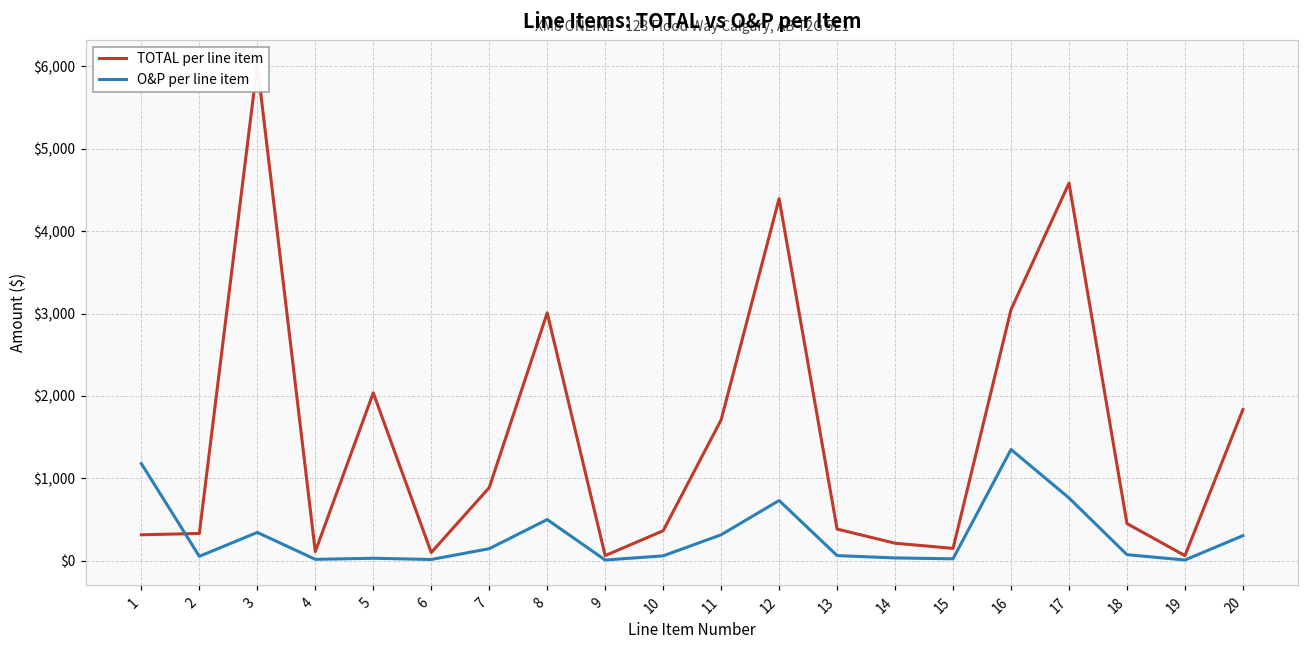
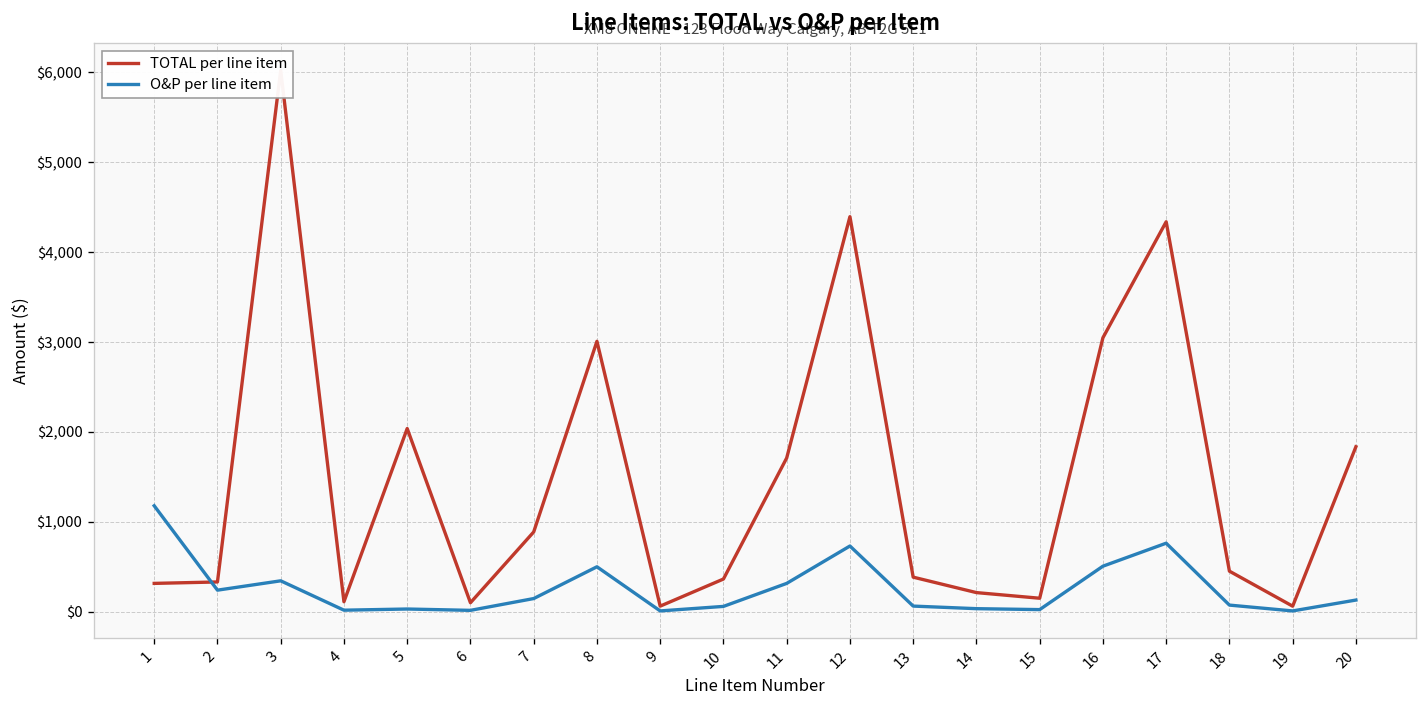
  {
    "TOTAL per line item": {
      "1": "$300",
      "2": "$300",
      "4": "$100",
      "5": "$2,000",
      "6": "$100",
      "7": "$900",
      "8": "$3,000",
      "9": "$100",
      "10": "$400",
      "11": "$1,700",
      "12": "$4,400",
      "13": "$400",
      "14": "$200",
      "15": "$200",
      "16": "$3,000",
-     "17": "$4,600",
+     "17": "$4,300",
      "18": "$500",
      "19": "$100",
      "20": "$1,800"
    },
    "O&P per line item": {
      "1": "$1,200",
-     "2": "$100",
+     "2": "$200",
      "3": "$300",
      "4": "$0",
      "5": "$0",
      "6": "$0",
      "7": "$100",
      "8": "$500",
      "9": "$0",
      "10": "$100",
      "11": "$300",
      "12": "$700",
      "13": "$100",
      "14": "$0",
      "15": "$0",
-     "16": "$1,400",
+     "16": "$500",
      "17": "$800",
      "18": "$100",
      "19": "$0",
-     "20": "$300"
+     "20": "$100"
    }
  }
